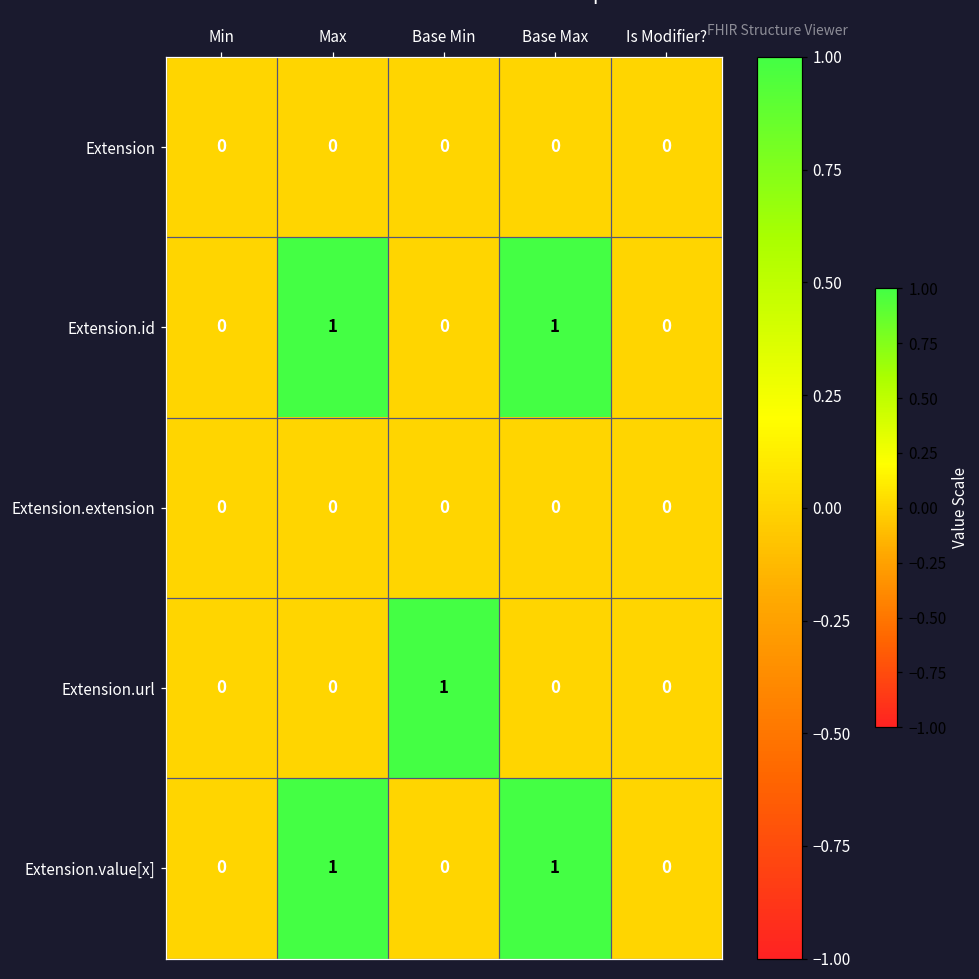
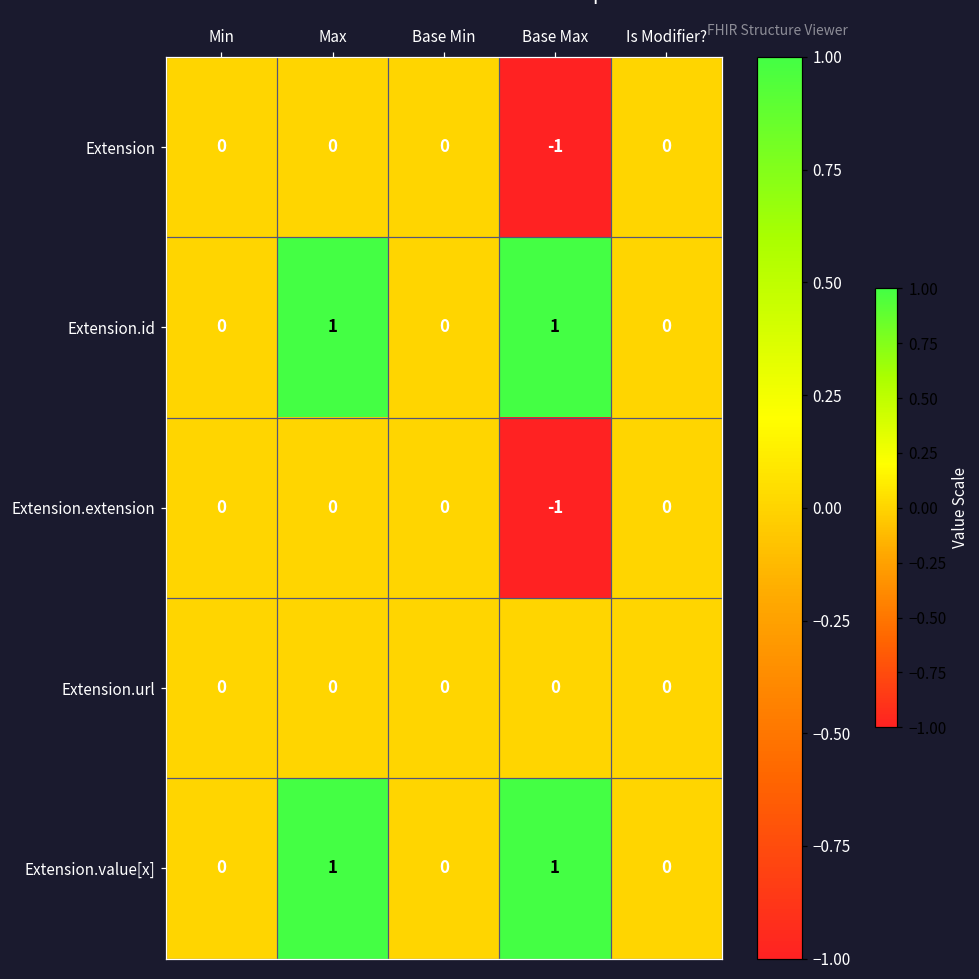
  {
    "Extension": {
      "Min": 0,
      "Max": 0,
      "Base Min": 0,
-     "Base Max": 0,
+     "Base Max": -1,
      "Is Modifier?": 0
    },
    "Extension.id": {
      "Min": 0,
      "Max": 1,
      "Base Min": 0,
      "Base Max": 1,
      "Is Modifier?": 0
    },
    "Extension.extension": {
      "Min": 0,
      "Max": 0,
      "Base Min": 0,
-     "Base Max": 0,
+     "Base Max": -1,
      "Is Modifier?": 0
    },
    "Extension.url": {
      "Min": 0,
      "Max": 0,
-     "Base Min": 1,
+     "Base Min": 0,
      "Base Max": 0,
      "Is Modifier?": 0
    },
    "Extension.value[x]": {
      "Min": 0,
      "Max": 1,
      "Base Min": 0,
      "Base Max": 1,
      "Is Modifier?": 0
    }
  }
